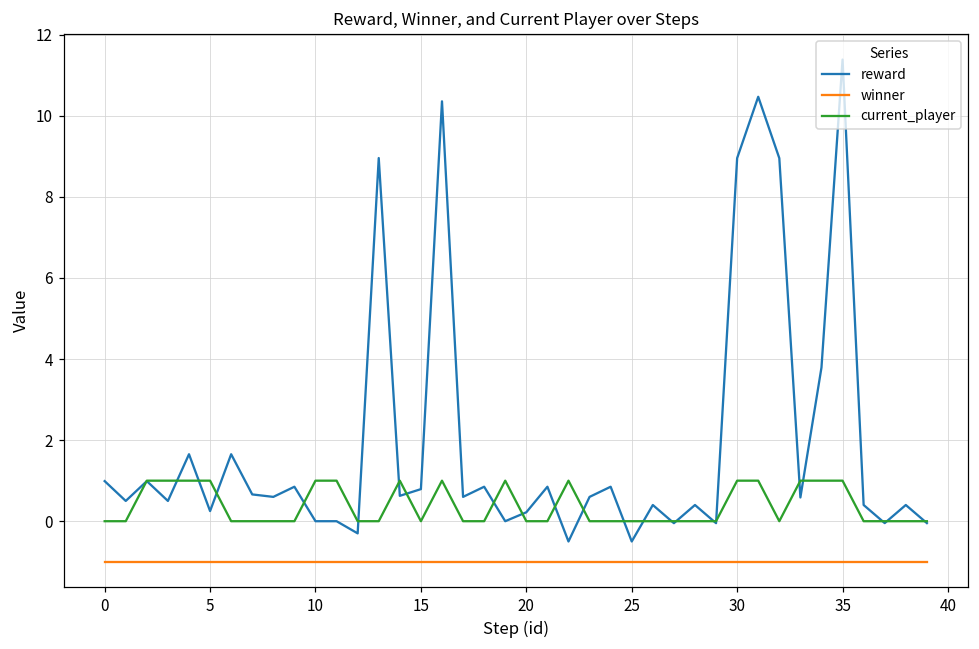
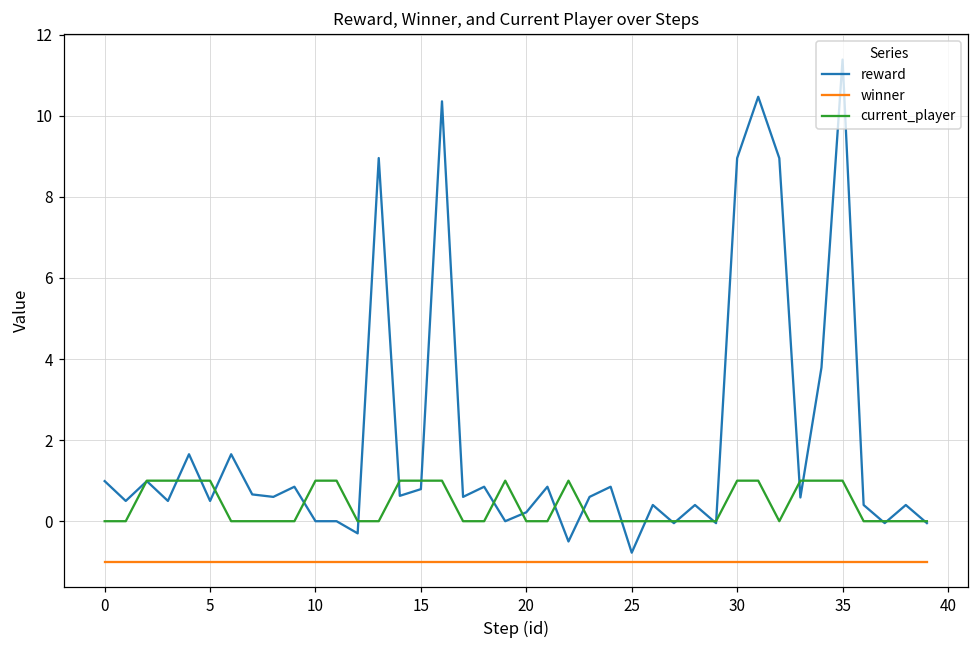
  {
    "reward": {
      "0": 1.0,
-     "5": 0.2,
+     "5": 0.5,
      "10": 0.0,
      "15": 0.8,
      "20": 0.2,
-     "25": -0.5,
+     "25": -0.8,
      "30": 9.0
    },
    "winner": {
      "0": -1.0,
      "5": -1.0,
      "10": -1.0,
      "15": -1.0,
      "20": -1.0,
      "25": -1.0,
      "30": -1.0,
      "35": -1.0
    },
    "current_player": {
      "0": 0,
      "5": 1,
      "10": 1,
-     "15": 0,
+     "15": 1,
      "20": 0,
      "25": 0,
      "30": 1,
      "35": 1
    }
  }
